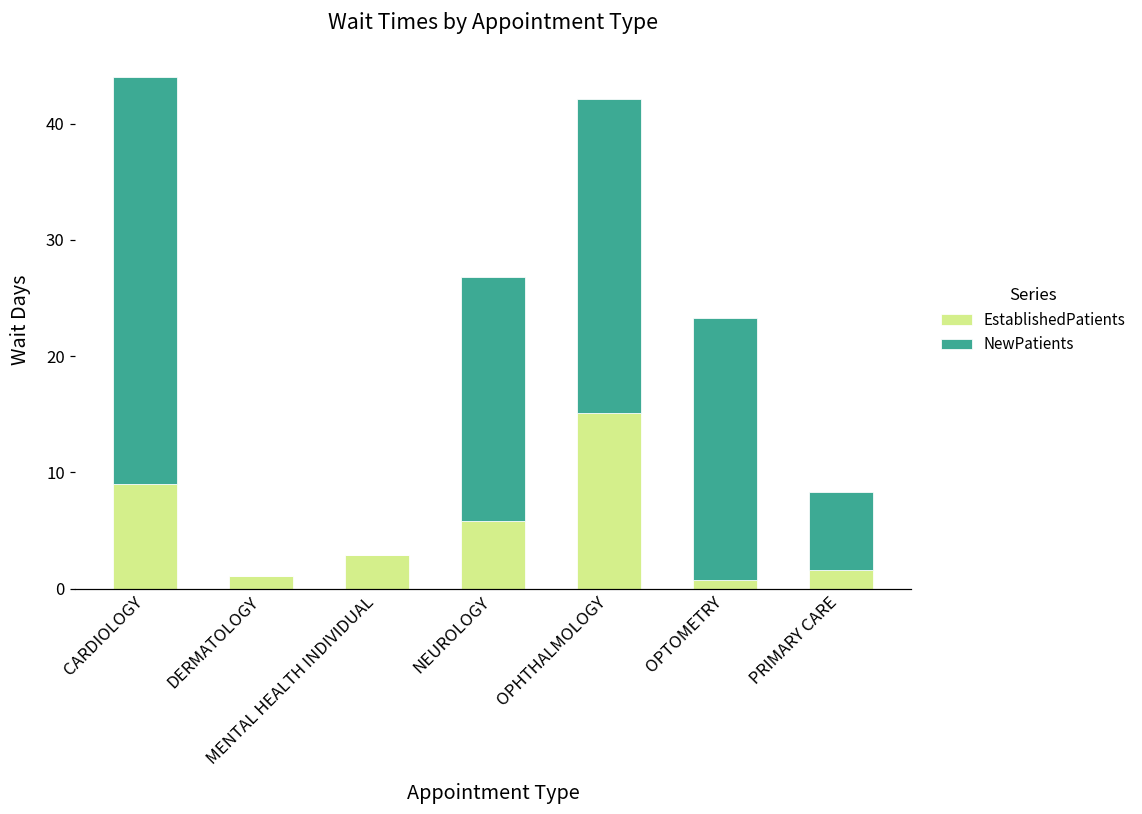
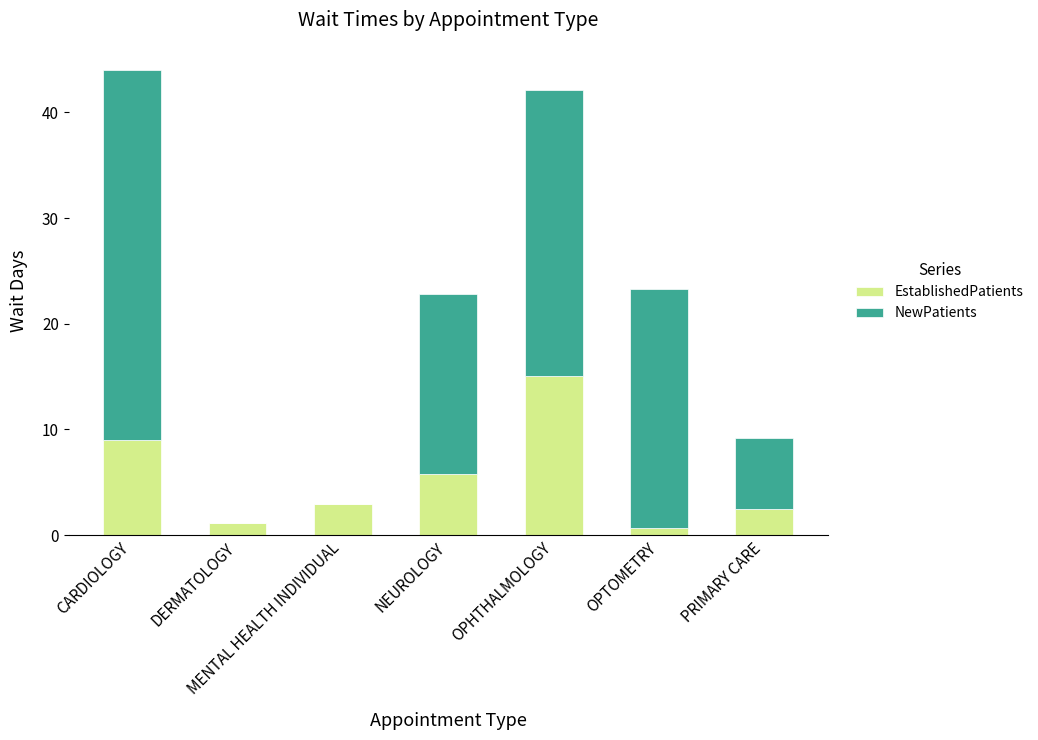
  {
    "EstablishedPatients": {
      "CARDIOLOGY": 9.0,
      "DERMATOLOGY": 1.1,
      "MENTAL HEALTH INDIVIDUAL": 2.9,
      "NEUROLOGY": 5.8,
      "OPHTHALMOLOGY": 15.1,
      "OPTOMETRY": 0.7,
-     "PRIMARY CARE": 1.6
+     "PRIMARY CARE": 2.5
    },
    "NewPatients": {
      "CARDIOLOGY": 35,
      "DERMATOLOGY": 0,
      "MENTAL HEALTH INDIVIDUAL": 0,
-     "NEUROLOGY": 21,
+     "NEUROLOGY": 17,
      "OPHTHALMOLOGY": 27,
      "OPTOMETRY": 22.6,
      "PRIMARY CARE": 6.7
    }
  }
